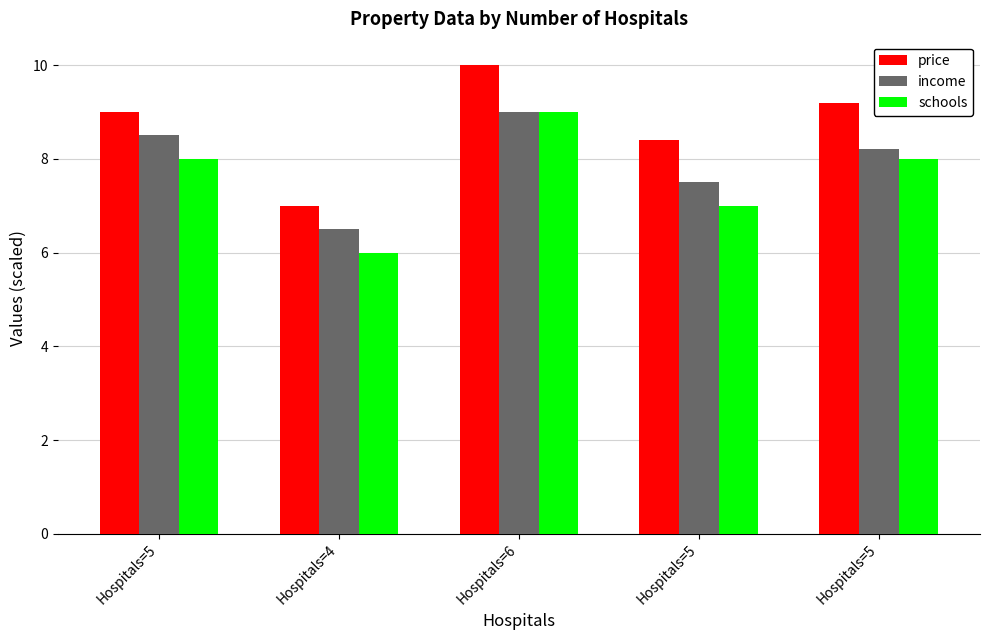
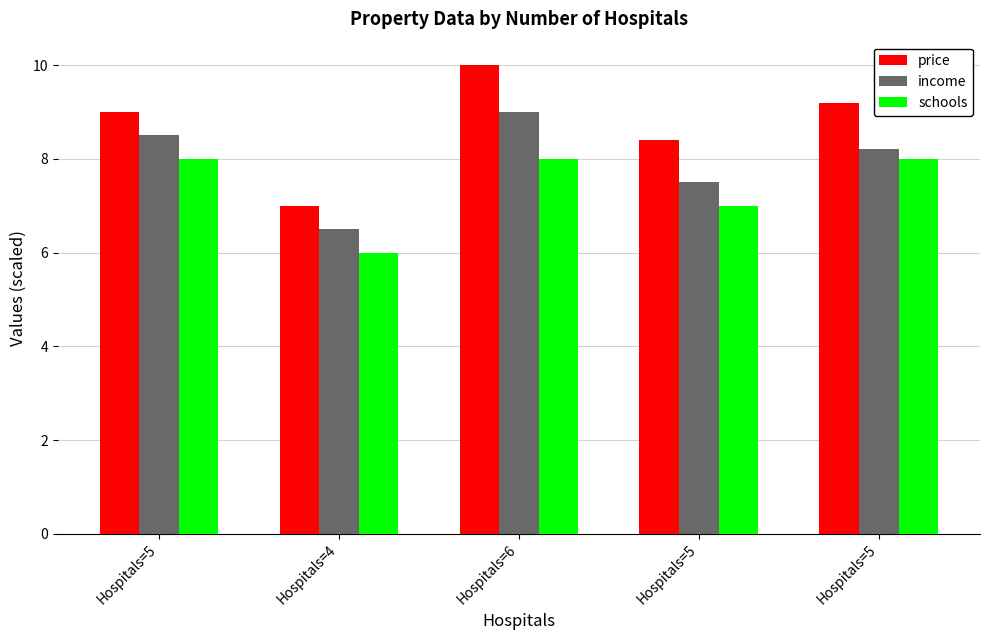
  {
    "price": {
      "Hospitals=4": 7,
      "Hospitals=6": 10
    },
    "income": {
      "Hospitals=4": 6.5,
      "Hospitals=6": 9
    },
    "schools": {
      "Hospitals=4": 6,
-     "Hospitals=6": 9
+     "Hospitals=6": 8
    }
  }
